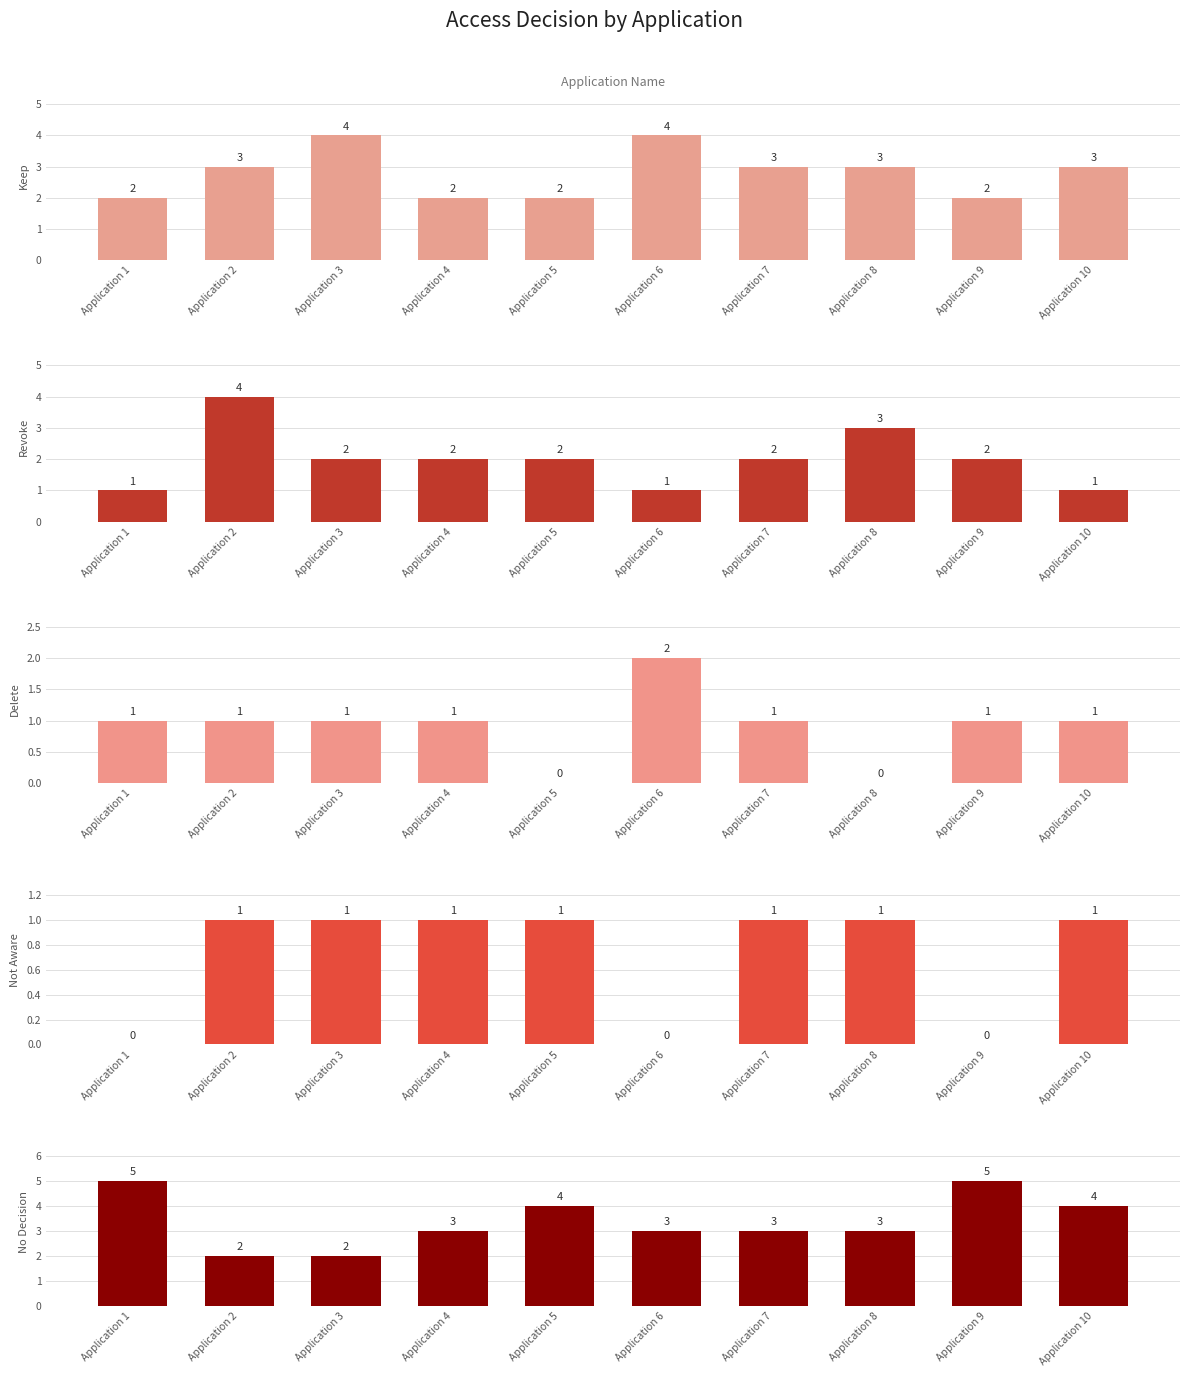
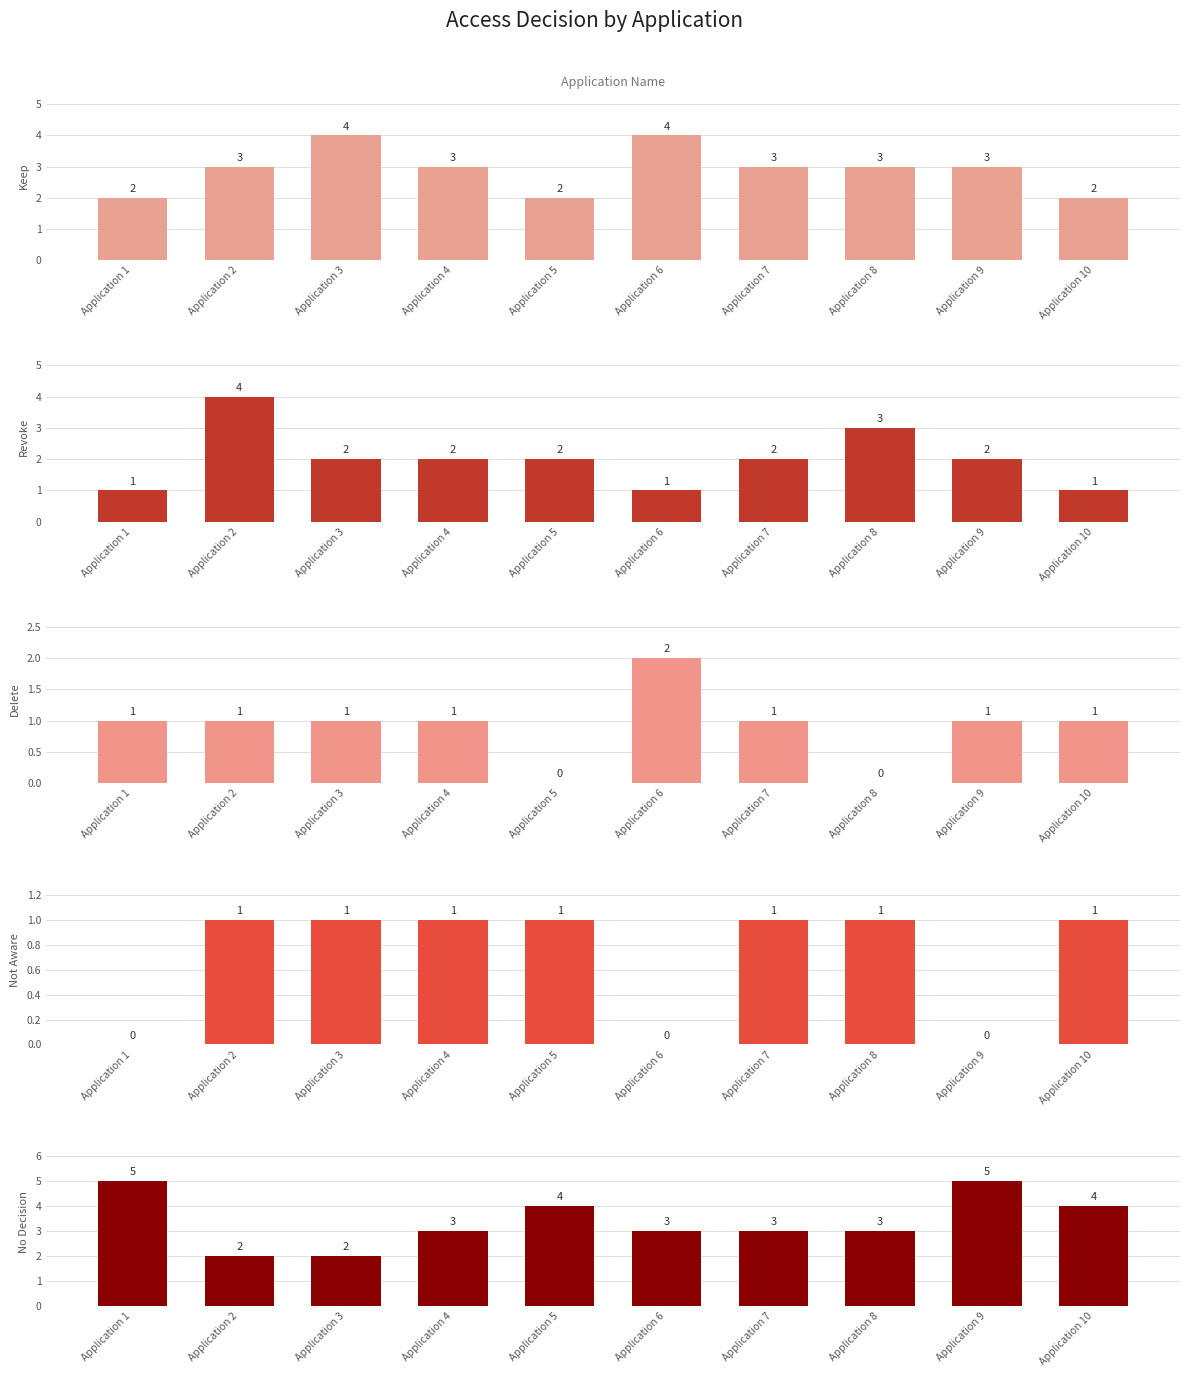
  {
    "Application Name": {
      "Application 1": 2,
      "Application 2": 3,
      "Application 3": 4,
-     "Application 4": 2,
+     "Application 4": 3,
      "Application 5": 2,
      "Application 6": 4,
      "Application 7": 3,
      "Application 8": 3,
-     "Application 9": 2,
-     "Application 10": 3
+     "Application 9": 3,
+     "Application 10": 2
    }
  }
